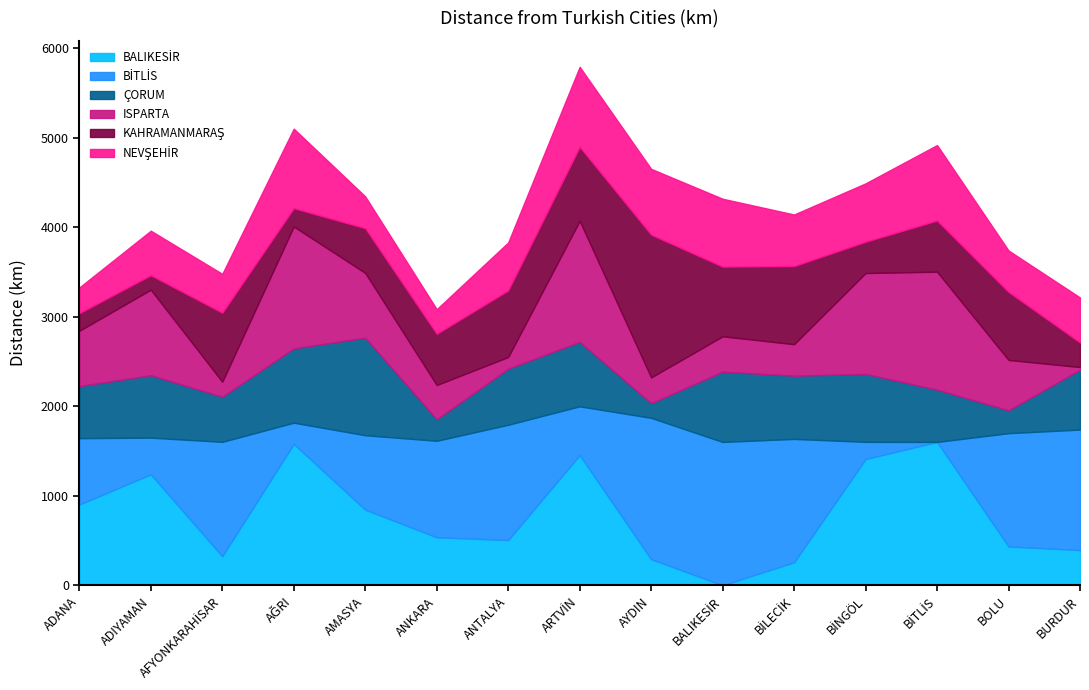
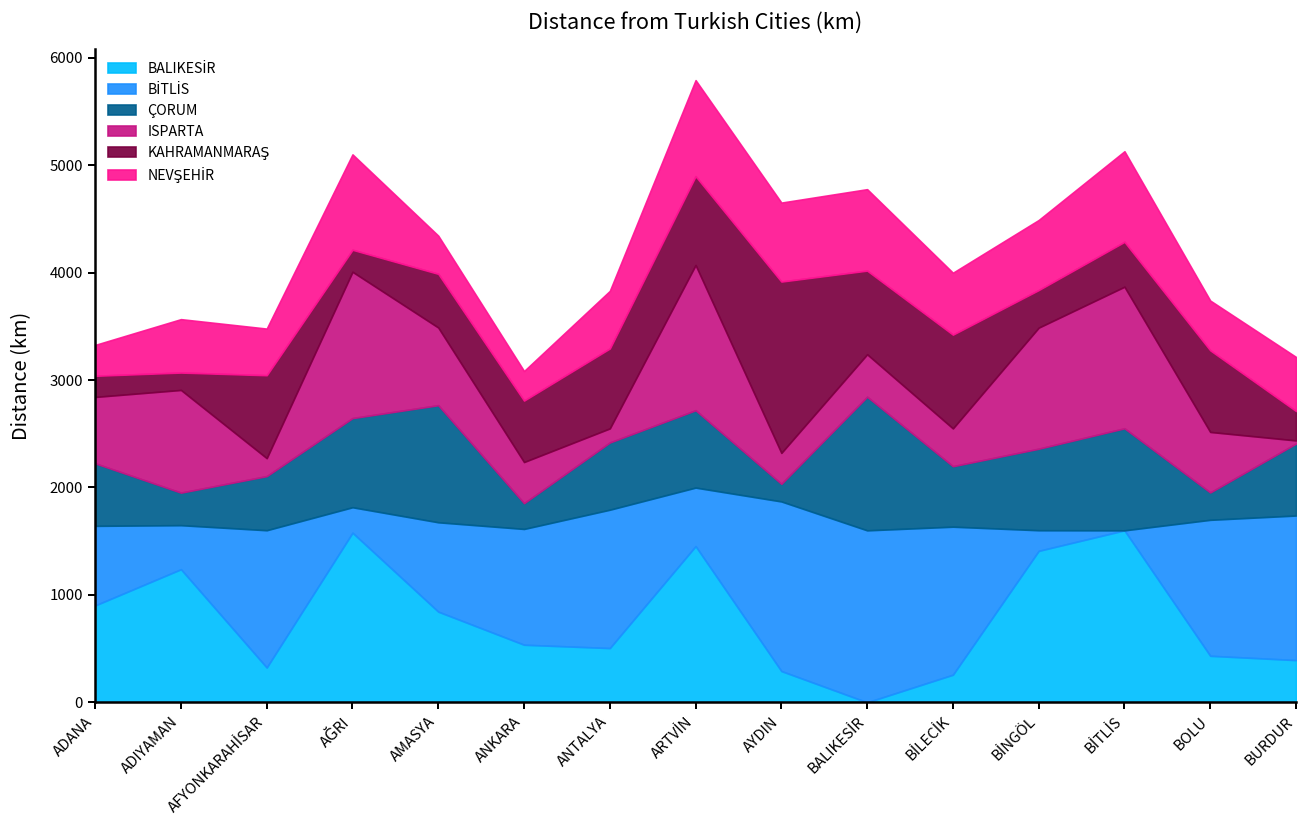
  {
    "ÇORUM": {
      "ADANA": 600,
-     "ADIYAMAN": 700,
+     "ADIYAMAN": 300,
      "AFYONKARAHİSAR": 500,
      "AĞRI": 800,
      "AMASYA": 1100,
      "ANKARA": 200,
      "ANTALYA": 600,
      "ARTVİN": 700,
      "AYDIN": 200,
-     "BALIKESİR": 800,
-     "BİLECİK": 700,
+     "BALIKESİR": 1200,
+     "BİLECİK": 600,
      "BİNGÖL": 800,
-     "BİTLİS": 600,
+     "BİTLİS": 1000,
      "BOLU": 300,
      "BURDUR": 700
    },
    "KAHRAMANMARAŞ": {
      "ADANA": 200,
      "ADIYAMAN": 200,
      "AFYONKARAHİSAR": 800,
      "AĞRI": 200,
      "AMASYA": 500,
      "ANKARA": 600,
      "ANTALYA": 700,
      "ARTVİN": 800,
      "AYDIN": 1600,
      "BALIKESİR": 800,
      "BİLECİK": 900,
      "BİNGÖL": 400,
-     "BİTLİS": 600,
+     "BİTLİS": 400,
      "BOLU": 800,
      "BURDUR": 300
    }
  }
